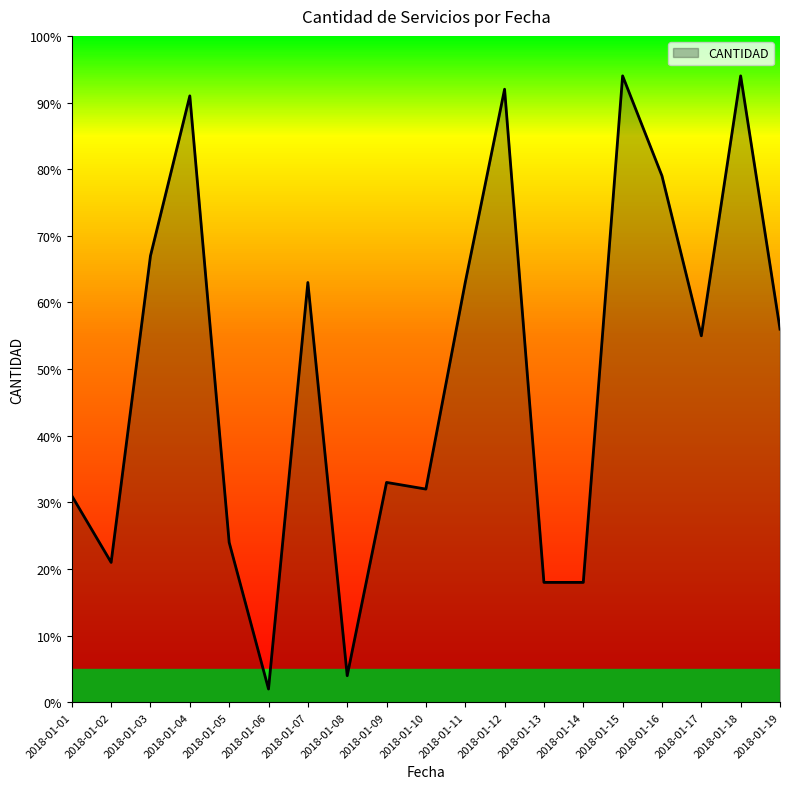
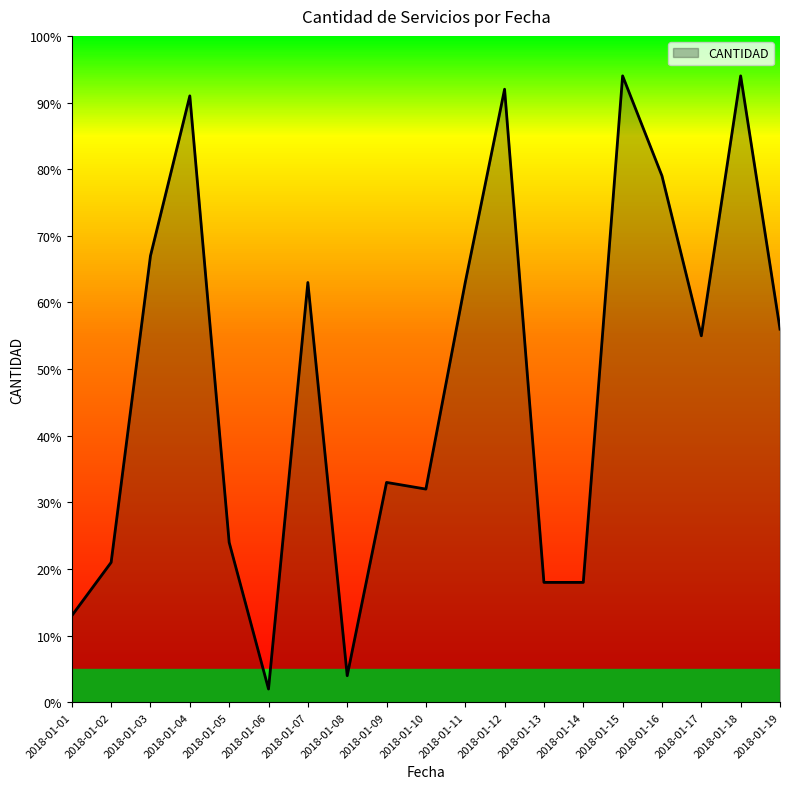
  {
-   "2018-01-01": "31%",
+   "2018-01-01": "13%",
    "2018-01-02": "21%",
    "2018-01-03": "67%",
    "2018-01-04": "91%",
    "2018-01-05": "24%",
    "2018-01-06": "2%",
    "2018-01-07": "63%",
    "2018-01-08": "4%",
    "2018-01-09": "33%",
    "2018-01-10": "32%",
    "2018-01-11": "63%",
    "2018-01-12": "92%",
    "2018-01-13": "18%",
    "2018-01-14": "18%",
    "2018-01-15": "94%",
    "2018-01-16": "79%",
    "2018-01-17": "55%",
    "2018-01-18": "94%",
    "2018-01-19": "56%"
  }
